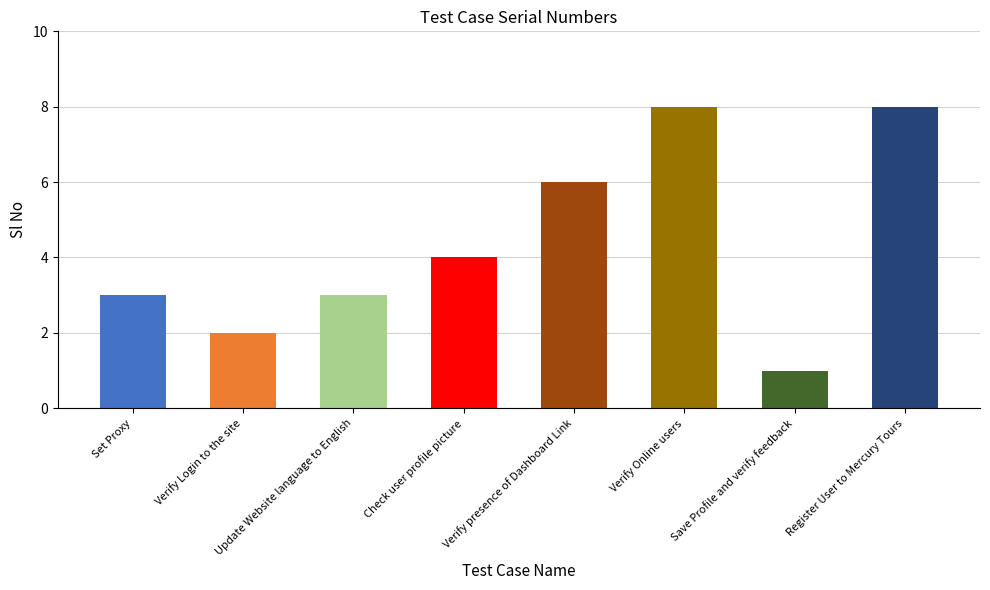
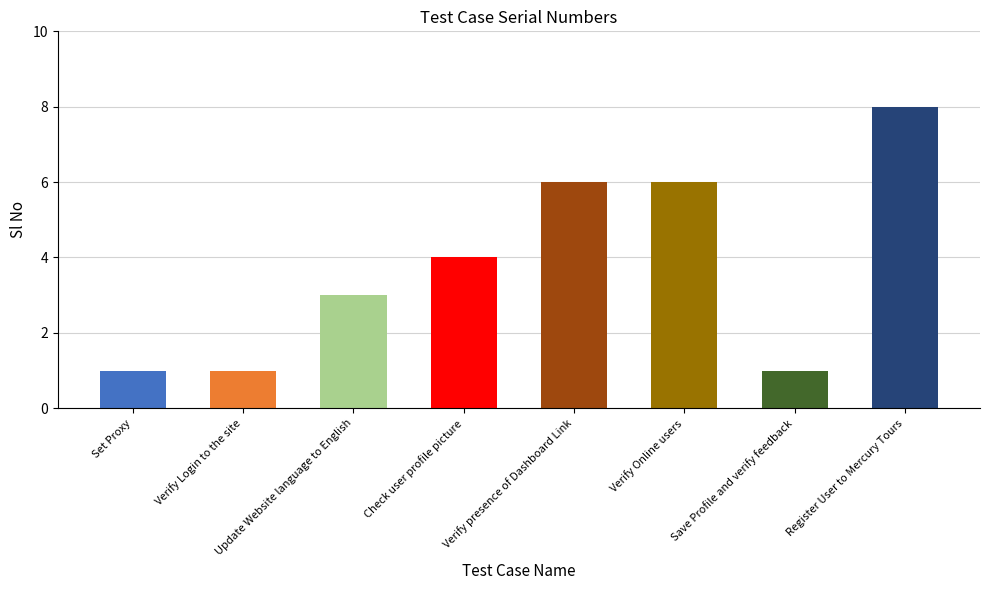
  {
-   "Set Proxy": 3,
-   "Verify Login to the site": 2,
+   "Set Proxy": 1,
+   "Verify Login to the site": 1,
    "Update Website language to English": 3,
    "Check user profile picture": 4,
    "Verify presence of Dashboard Link": 6,
-   "Verify Online users": 8,
+   "Verify Online users": 6,
    "Save Profile and verify feedback": 1,
    "Register User to Mercury Tours": 8
  }
